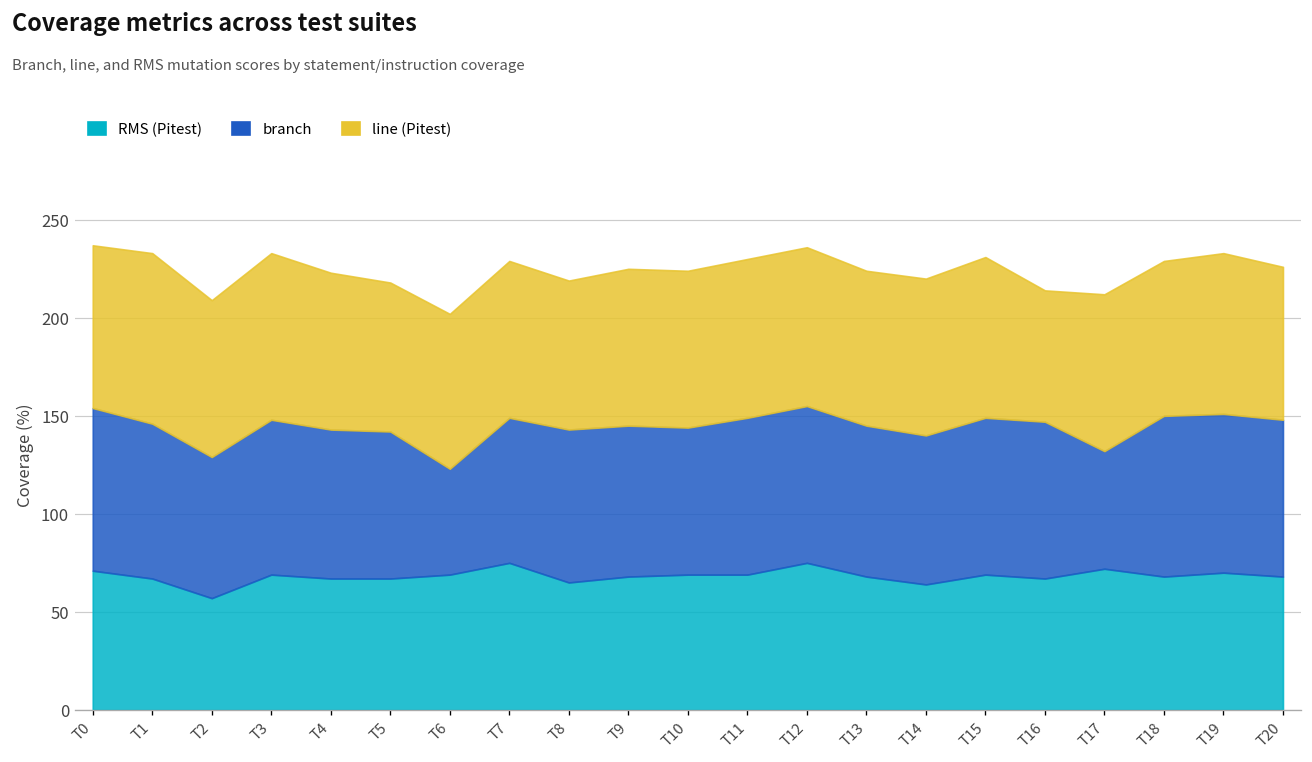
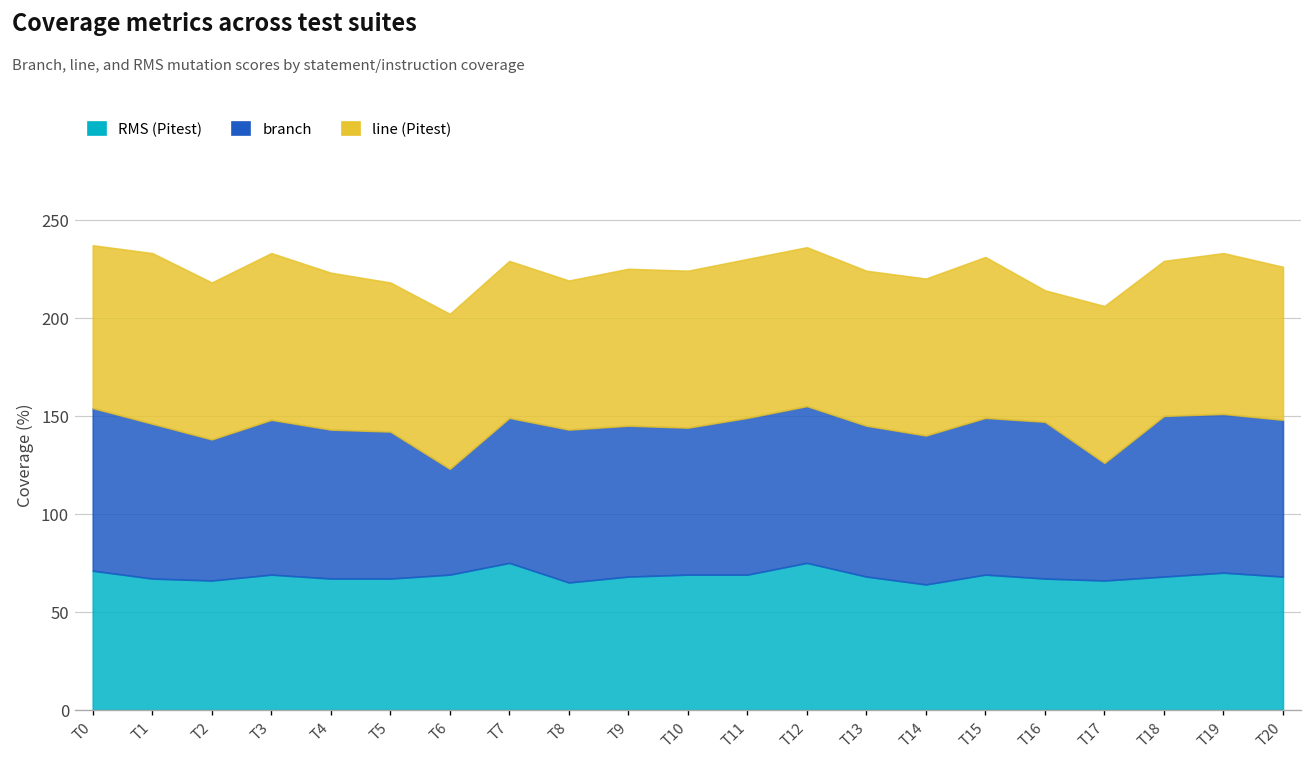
  {
    "RMS (Pitest)": {
      "T0": 71,
      "T1": 67,
-     "T2": 57,
+     "T2": 66,
      "T3": 69,
      "T4": 67,
      "T5": 67,
      "T6": 69,
      "T7": 75,
      "T8": 65,
      "T9": 68,
      "T10": 69,
      "T11": 69,
      "T12": 75,
      "T13": 68,
      "T14": 64,
      "T15": 69,
      "T16": 67,
-     "T17": 72,
+     "T17": 66,
      "T18": 68,
      "T19": 70,
      "T20": 68
    },
    "branch": {
      "T0": 83,
      "T1": 79,
      "T2": 72,
      "T3": 79,
      "T4": 76,
      "T5": 75,
      "T6": 54,
      "T7": 74,
      "T8": 78,
      "T9": 77,
      "T10": 75,
      "T11": 80,
      "T12": 80,
      "T13": 77,
      "T14": 76,
      "T15": 80,
      "T16": 80,
      "T17": 60,
      "T18": 82,
      "T19": 81,
      "T20": 80
    },
    "line (Pitest)": {
      "T0": 83,
      "T1": 87,
      "T2": 80,
      "T3": 85,
      "T4": 80,
      "T5": 76,
      "T6": 79,
      "T7": 80,
      "T8": 76,
      "T9": 80,
      "T10": 80,
      "T11": 81,
      "T12": 81,
      "T13": 79,
      "T14": 80,
      "T15": 82,
      "T16": 67,
      "T17": 80,
      "T18": 79,
      "T19": 82,
      "T20": 78
    }
  }
